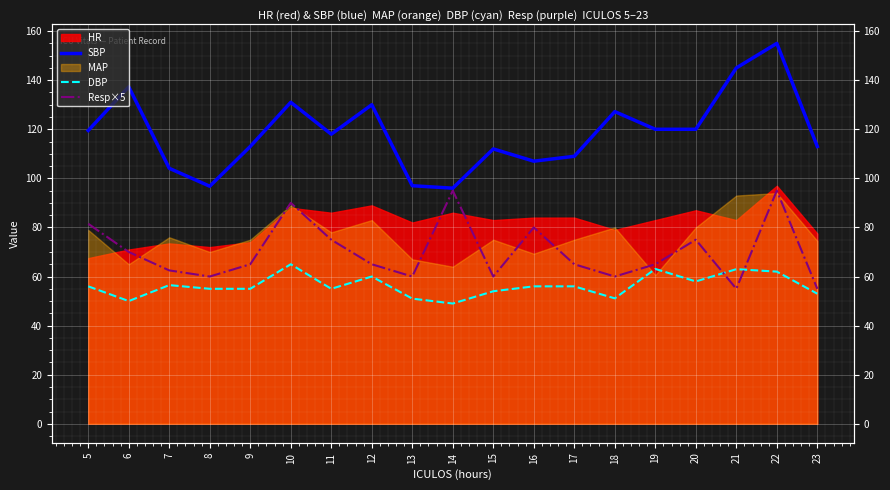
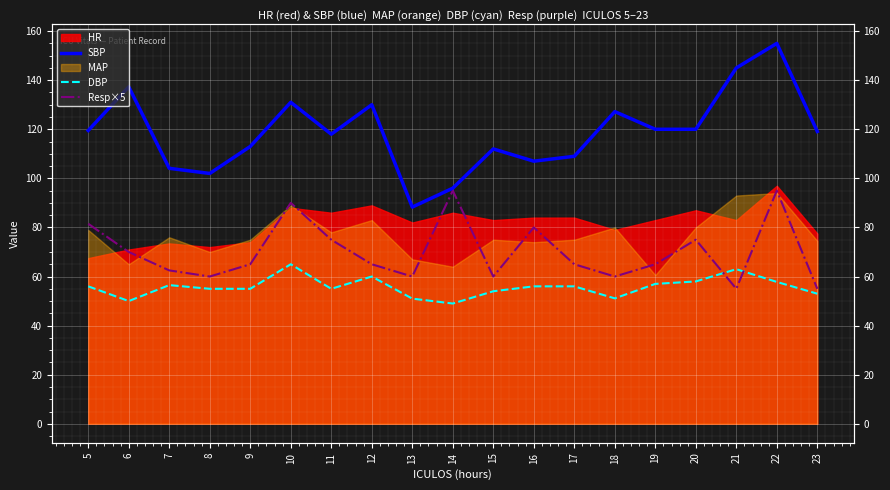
  {
    "SBP": {
      "5": 120,
      "7": 104,
-     "8": 97,
+     "8": 102,
      "9": 113,
      "10": 131,
      "11": 118,
      "12": 130,
-     "13": 97,
+     "13": 88,
      "15": 112,
      "16": 107,
      "17": 109,
      "18": 127,
      "19": 120,
      "20": 120,
      "21": 145,
      "22": 155,
-     "23": 113
+     "23": 119
    },
    "HR": {
      "5": 68,
      "7": 74,
      "8": 72,
      "11": 86,
      "12": 89,
      "13": 82,
      "14": 86,
      "15": 83,
      "16": 84,
      "17": 84,
      "19": 83,
      "20": 87,
      "21": 83,
      "22": 97,
      "23": 78
    },
    "DBP": {
      "5": 56,
      "6": 50,
      "7": 57,
      "8": 55,
      "9": 55,
      "10": 65,
      "11": 55,
      "12": 60,
      "13": 51,
      "14": 49,
      "15": 54,
      "16": 56,
      "17": 56,
      "18": 51,
-     "19": 63,
+     "19": 57,
      "20": 58,
      "21": 63,
-     "22": 62,
+     "22": 58,
      "23": 53
    },
    "MAP": {
      "5": 79,
      "6": 65,
      "7": 76,
      "8": 70,
      "11": 78,
      "12": 83,
      "13": 67,
      "14": 64,
      "15": 75,
-     "16": 69,
+     "16": 74,
      "17": 75,
      "19": 61,
      "20": 80,
      "21": 93,
      "23": 75
    },
    "Resp×5": {
      "5": 82,
      "7": 63,
      "8": 60,
      "9": 65,
      "11": 75,
      "12": 65,
      "13": 60,
      "15": 60,
      "16": 80,
      "17": 65,
      "18": 60,
      "19": 65,
      "20": 75,
      "21": 55,
      "23": 55
    }
  }
